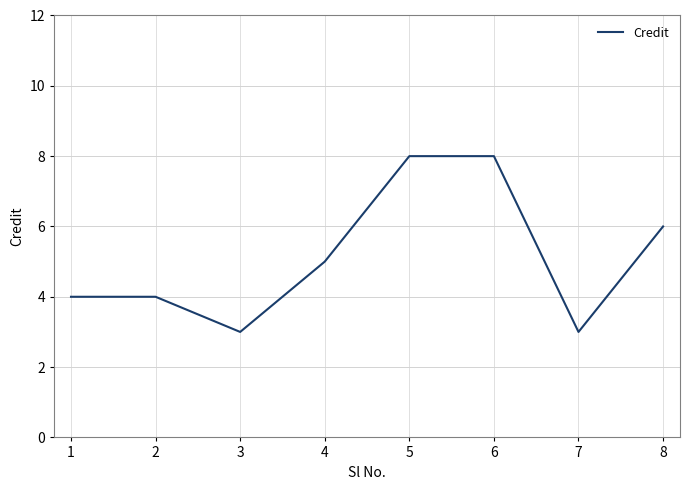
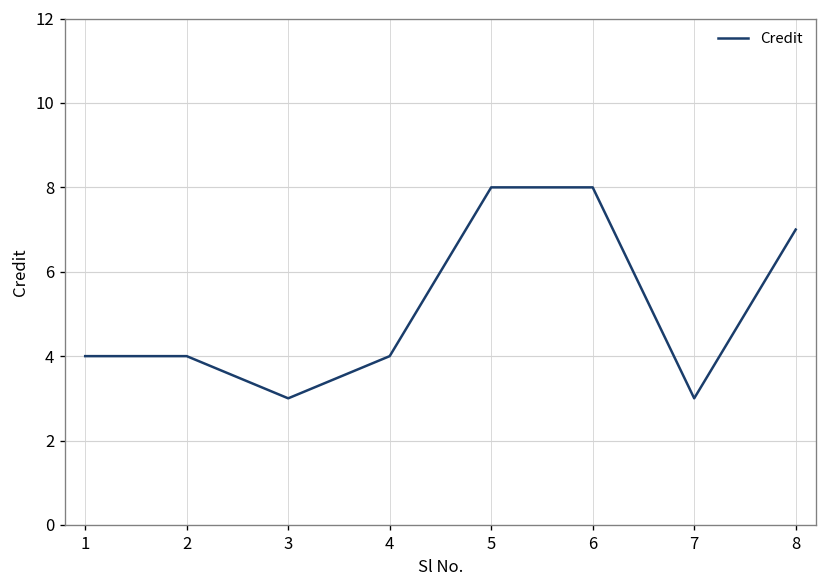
  {
    "1": 4,
    "2": 4,
    "3": 3,
-   "4": 5,
+   "4": 4,
    "5": 8,
    "6": 8,
    "7": 3,
-   "8": 6
+   "8": 7
  }
